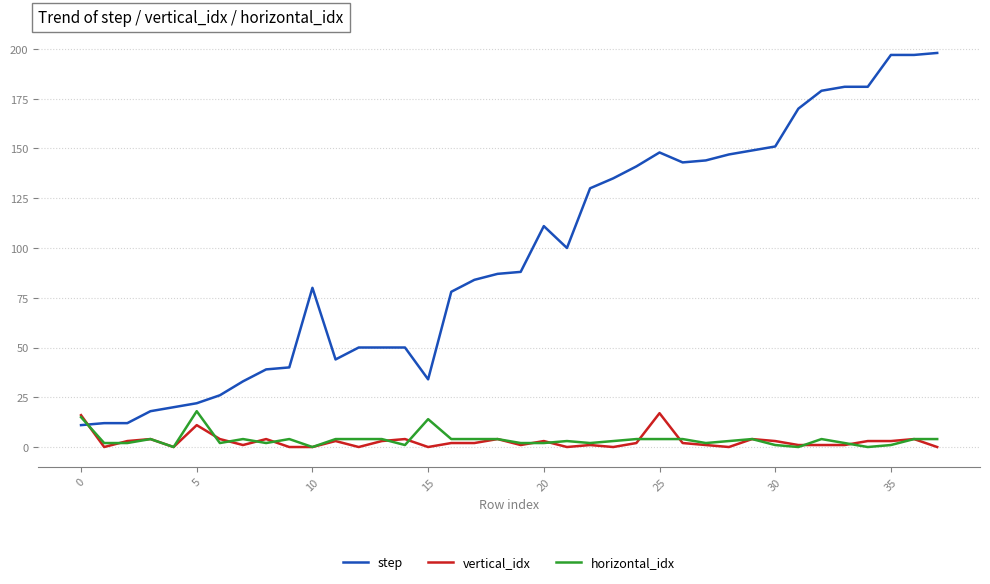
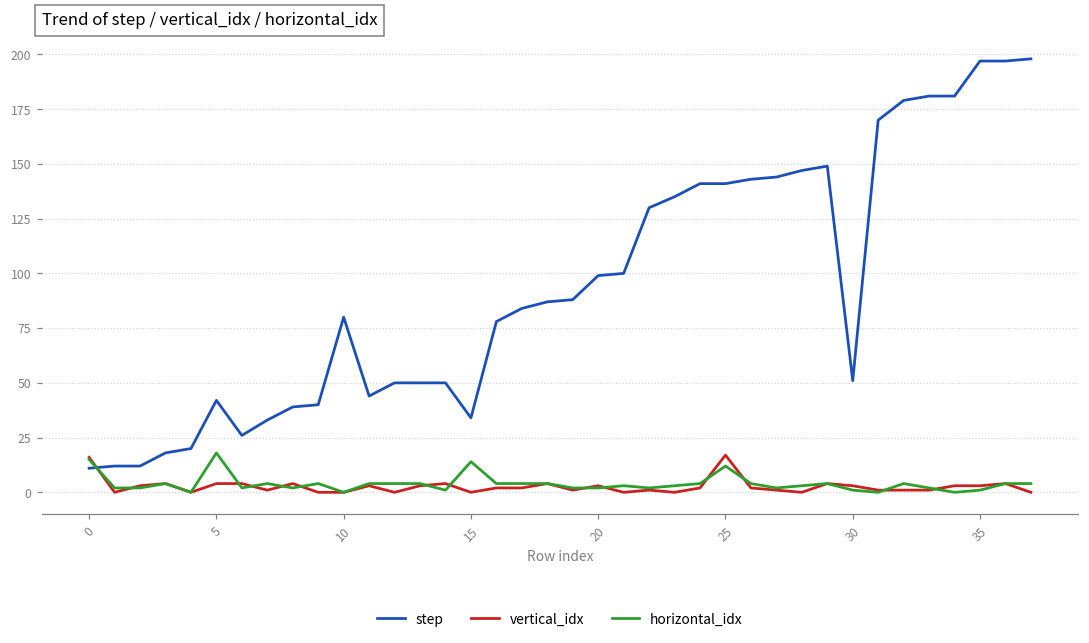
  {
    "step": {
      "0": 11,
-     "5": 22,
+     "5": 42,
      "10": 80,
      "15": 34,
-     "20": 111,
-     "25": 148,
-     "30": 151,
+     "20": 99,
+     "25": 141,
+     "30": 51,
      "35": 197
    },
    "vertical_idx": {
-     "5": 11,
+     "5": 4,
      "15": 0,
      "25": 17,
      "30": 3,
      "35": 3
    },
    "horizontal_idx": {
      "5": 18,
      "15": 14,
-     "25": 4,
+     "25": 12,
      "30": 1,
      "35": 1
    }
  }
